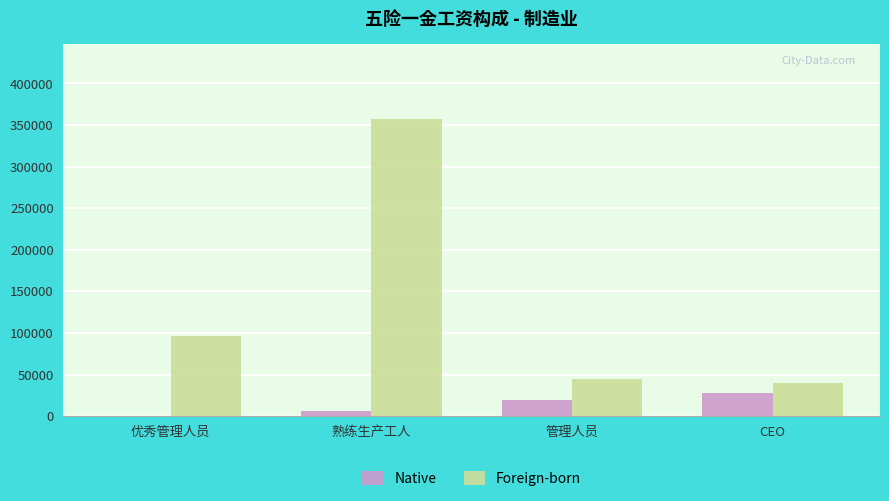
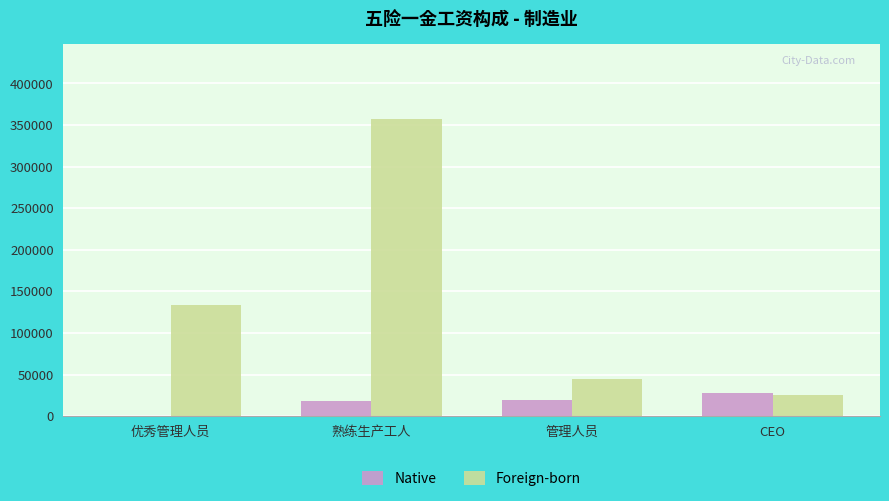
  {
    "Native": {
      "优秀管理人员": 0,
-     "熟练生产工人": 10000,
+     "熟练生产工人": 20000,
      "管理人员": 20000,
      "CEO": 30000
    },
    "Foreign-born": {
-     "优秀管理人员": 100000,
+     "优秀管理人员": 130000,
      "熟练生产工人": 360000,
      "管理人员": 40000,
-     "CEO": 40000
+     "CEO": 30000
    }
  }
